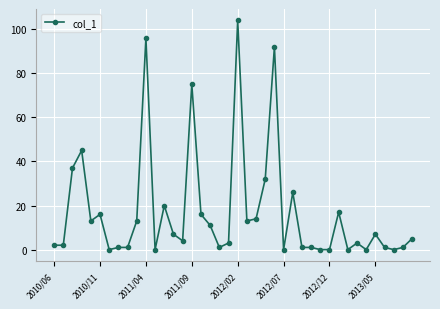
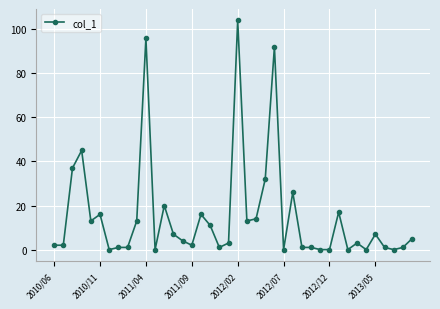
  {
    "2010/06": 2,
    "2010/11": 16,
    "2011/04": 96,
-   "2011/09": 75,
+   "2011/09": 2,
    "2012/02": 104,
    "2012/07": 0,
    "2012/12": 0,
    "2013/05": 7
  }
